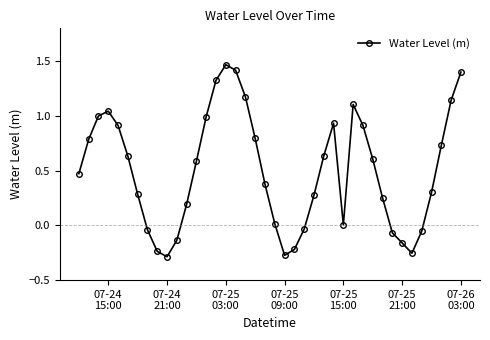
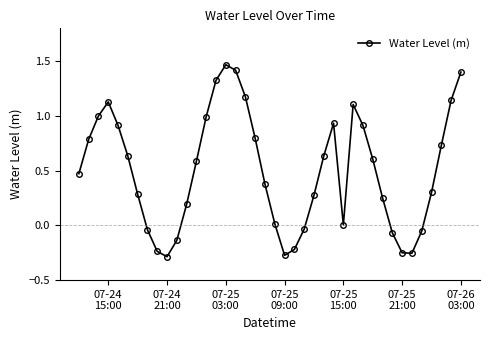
  {
-   "07-24 15:00": 1.04,
+   "07-24 15:00": 1.13,
    "07-24 21:00": -0.29,
    "07-25 03:00": 1.47,
    "07-25 09:00": -0.27,
    "07-25 15:00": 0.00,
-   "07-25 21:00": -0.16,
+   "07-25 21:00": -0.25,
    "07-26 03:00": 1.40
  }
